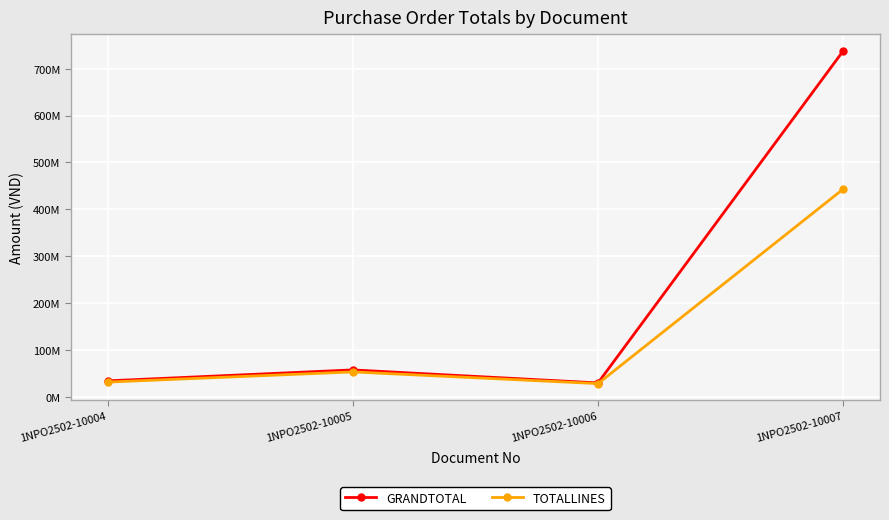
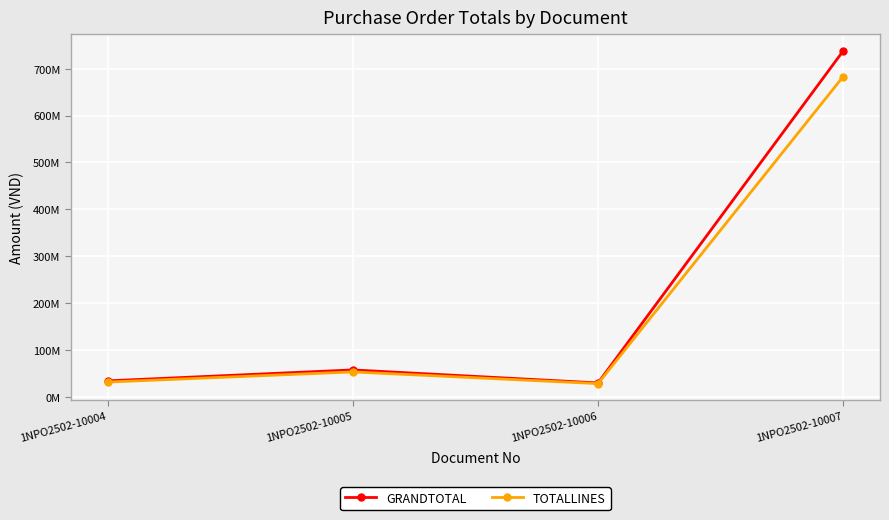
  {
    "GRANDTOTAL": {
      "1NPO2502-10007": 740000000
    },
    "TOTALLINES": {
-     "1NPO2502-10007": 440000000
+     "1NPO2502-10007": 680000000
    }
  }
